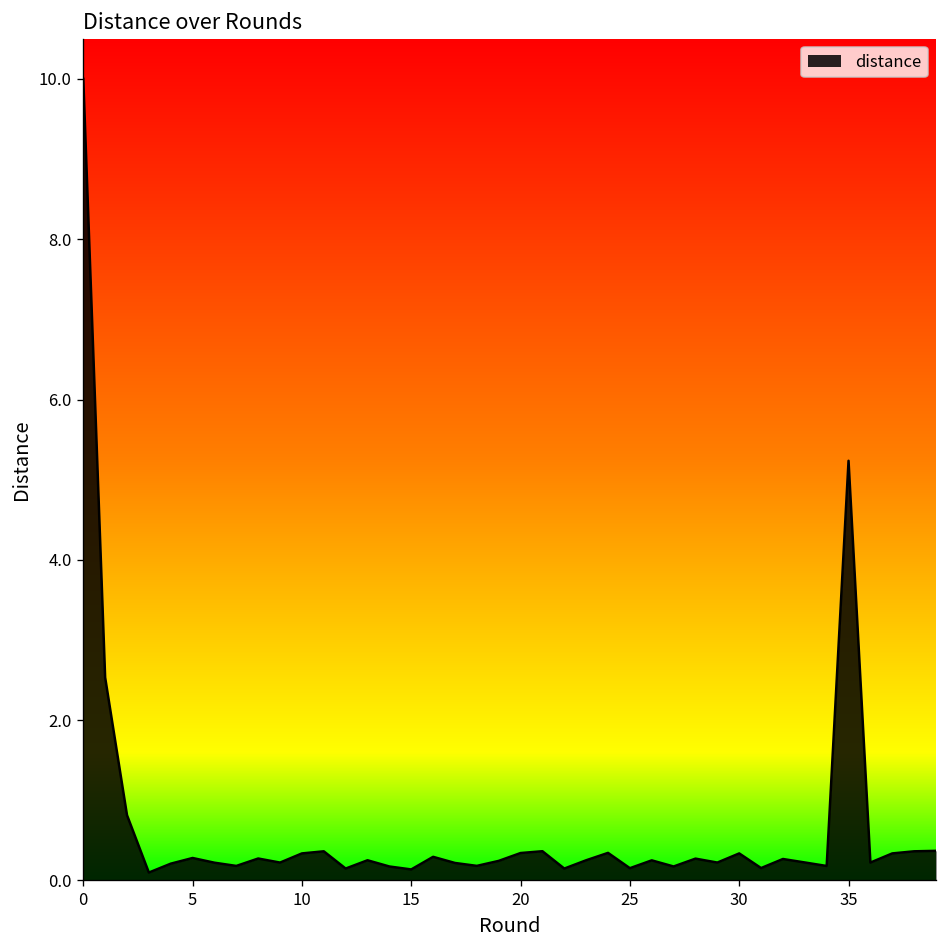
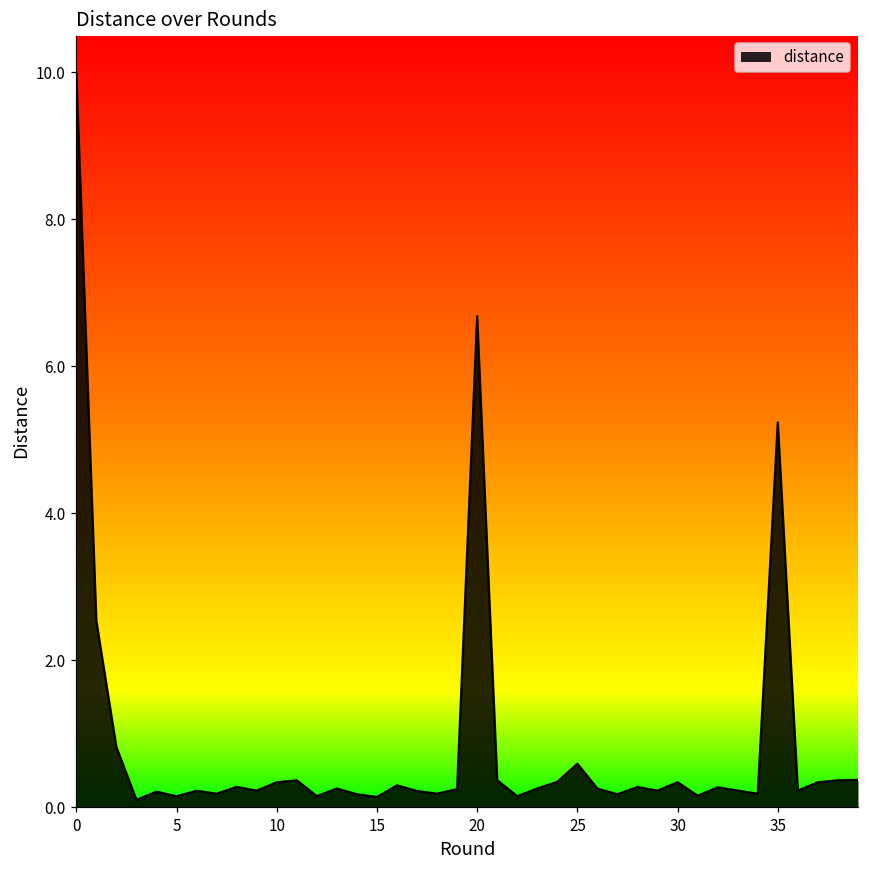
  {
    "0": 10.0,
-   "5": 0.3,
+   "5": 0.1,
    "10": 0.3,
    "15": 0.1,
-   "20": 0.3,
-   "25": 0.2,
+   "20": 6.7,
+   "25": 0.6,
    "30": 0.3,
    "35": 5.2
  }
